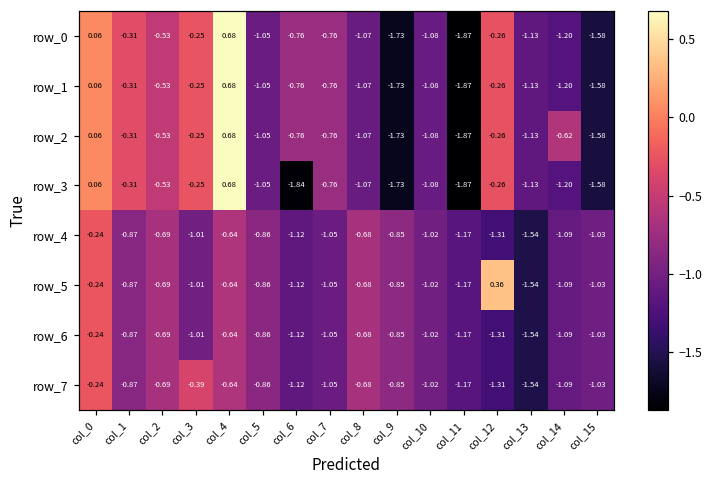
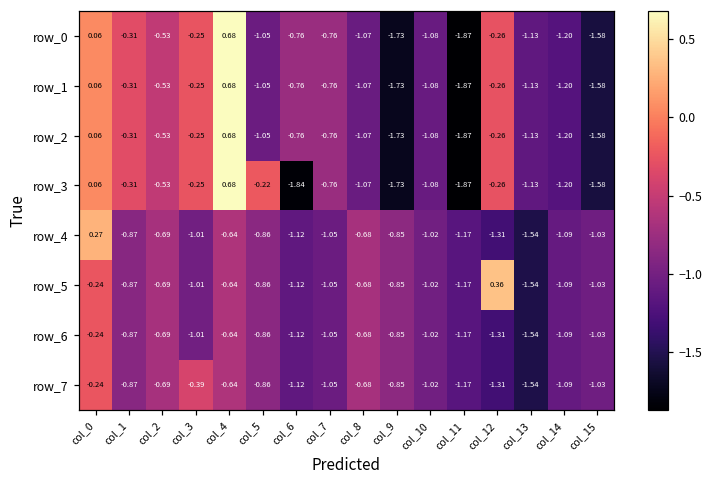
  {
    "row_0": {
      "col_0": 0.06,
      "col_1": -0.31,
      "col_2": -0.53,
      "col_3": -0.25,
      "col_4": 0.68,
      "col_5": -1.05,
      "col_6": -0.76,
      "col_7": -0.76,
      "col_8": -1.07,
      "col_9": -1.73,
      "col_10": -1.08,
      "col_11": -1.87,
      "col_12": -0.26,
      "col_13": -1.13,
      "col_14": -1.20,
      "col_15": -1.58
    },
    "row_1": {
      "col_0": 0.06,
      "col_1": -0.31,
      "col_2": -0.53,
      "col_3": -0.25,
      "col_4": 0.68,
      "col_5": -1.05,
      "col_6": -0.76,
      "col_7": -0.76,
      "col_8": -1.07,
      "col_9": -1.73,
      "col_10": -1.08,
      "col_11": -1.87,
      "col_12": -0.26,
      "col_13": -1.13,
      "col_14": -1.20,
      "col_15": -1.58
    },
    "row_2": {
      "col_0": 0.06,
      "col_1": -0.31,
      "col_2": -0.53,
      "col_3": -0.25,
      "col_4": 0.68,
      "col_5": -1.05,
      "col_6": -0.76,
      "col_7": -0.76,
      "col_8": -1.07,
      "col_9": -1.73,
      "col_10": -1.08,
      "col_11": -1.87,
      "col_12": -0.26,
      "col_13": -1.13,
-     "col_14": -0.62,
+     "col_14": -1.20,
      "col_15": -1.58
    },
    "row_3": {
      "col_0": 0.06,
      "col_1": -0.31,
      "col_2": -0.53,
      "col_3": -0.25,
      "col_4": 0.68,
-     "col_5": -1.05,
+     "col_5": -0.22,
      "col_6": -1.84,
      "col_7": -0.76,
      "col_8": -1.07,
      "col_9": -1.73,
      "col_10": -1.08,
      "col_11": -1.87,
      "col_12": -0.26,
      "col_13": -1.13,
      "col_14": -1.20,
      "col_15": -1.58
    },
    "row_4": {
-     "col_0": -0.24,
+     "col_0": 0.27,
      "col_1": -0.87,
      "col_2": -0.69,
      "col_3": -1.01,
      "col_4": -0.64,
      "col_5": -0.86,
      "col_6": -1.12,
      "col_7": -1.05,
      "col_8": -0.68,
      "col_9": -0.85,
      "col_10": -1.02,
      "col_11": -1.17,
      "col_12": -1.31,
      "col_13": -1.54,
      "col_14": -1.09,
      "col_15": -1.03
    },
    "row_5": {
      "col_0": -0.24,
      "col_1": -0.87,
      "col_2": -0.69,
      "col_3": -1.01,
      "col_4": -0.64,
      "col_5": -0.86,
      "col_6": -1.12,
      "col_7": -1.05,
      "col_8": -0.68,
      "col_9": -0.85,
      "col_10": -1.02,
      "col_11": -1.17,
      "col_12": 0.36,
      "col_13": -1.54,
      "col_14": -1.09,
      "col_15": -1.03
    },
    "row_6": {
      "col_0": -0.24,
      "col_1": -0.87,
      "col_2": -0.69,
      "col_3": -1.01,
      "col_4": -0.64,
      "col_5": -0.86,
      "col_6": -1.12,
      "col_7": -1.05,
      "col_8": -0.68,
      "col_9": -0.85,
      "col_10": -1.02,
      "col_11": -1.17,
      "col_12": -1.31,
      "col_13": -1.54,
      "col_14": -1.09,
      "col_15": -1.03
    },
    "row_7": {
      "col_0": -0.24,
      "col_1": -0.87,
      "col_2": -0.69,
      "col_3": -0.39,
      "col_4": -0.64,
      "col_5": -0.86,
      "col_6": -1.12,
      "col_7": -1.05,
      "col_8": -0.68,
      "col_9": -0.85,
      "col_10": -1.02,
      "col_11": -1.17,
      "col_12": -1.31,
      "col_13": -1.54,
      "col_14": -1.09,
      "col_15": -1.03
    }
  }
